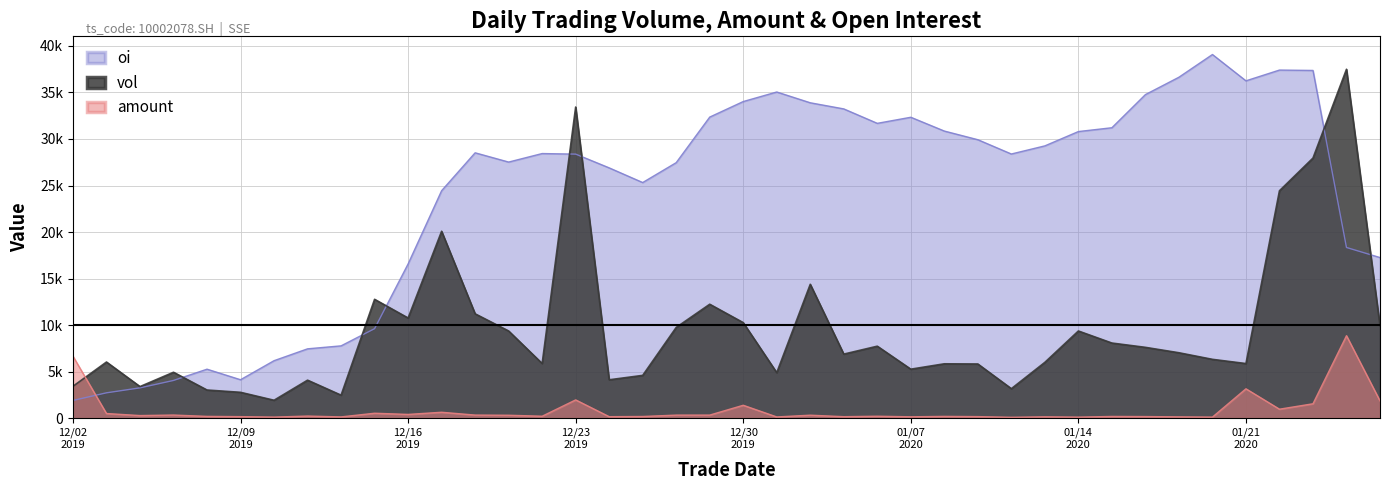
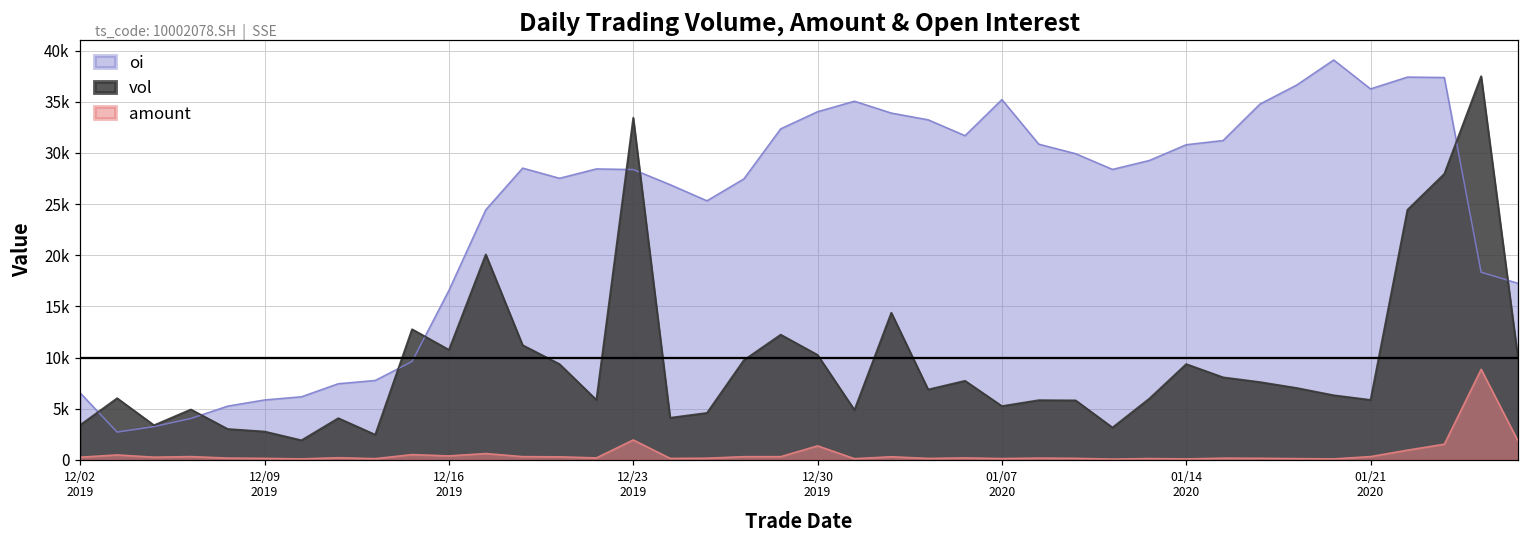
  {
    "oi": {
-     "12/02 2019": 2000,
-     "12/09 2019": 4000,
+     "12/02 2019": 7000,
+     "12/09 2019": 6000,
      "12/16 2019": 17000,
      "12/23 2019": 28000,
      "12/30 2019": 34000,
-     "01/07 2020": 32000,
+     "01/07 2020": 35000,
      "01/14 2020": 31000,
      "01/21 2020": 36000
    },
    "vol": {
      "12/02 2019": 3000,
      "12/09 2019": 3000,
      "12/16 2019": 11000,
      "12/23 2019": 33000,
      "12/30 2019": 10000,
      "01/07 2020": 5000,
      "01/14 2020": 9000,
      "01/21 2020": 6000
    },
    "amount": {
-     "12/02 2019": 7000,
+     "12/02 2019": 0,
      "12/09 2019": 0,
      "12/16 2019": 0,
      "12/23 2019": 2000,
      "12/30 2019": 1000,
      "01/07 2020": 0,
      "01/14 2020": 0,
-     "01/21 2020": 3000
+     "01/21 2020": 0
    }
  }
